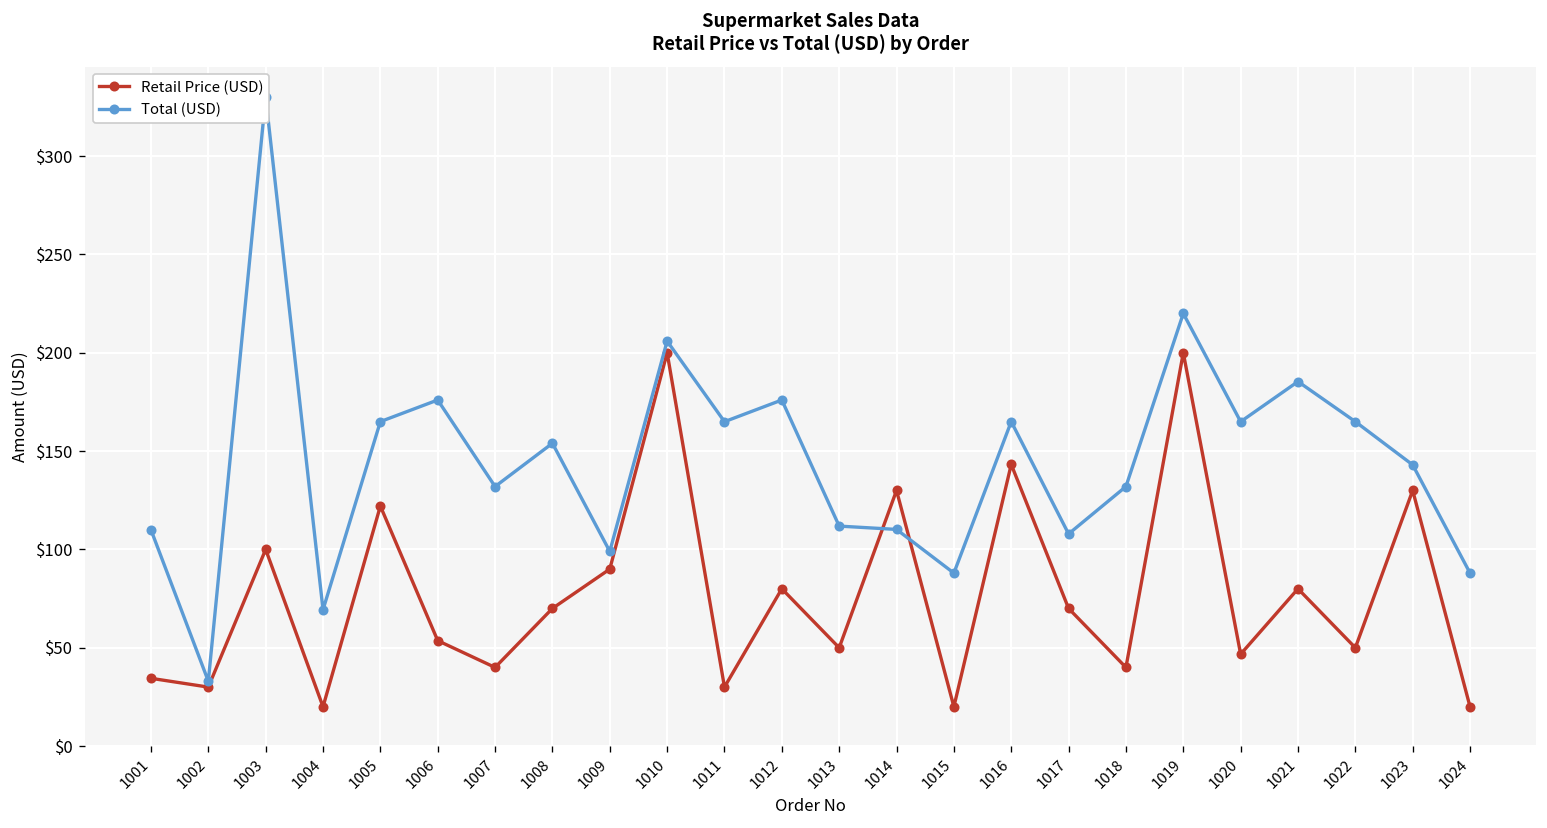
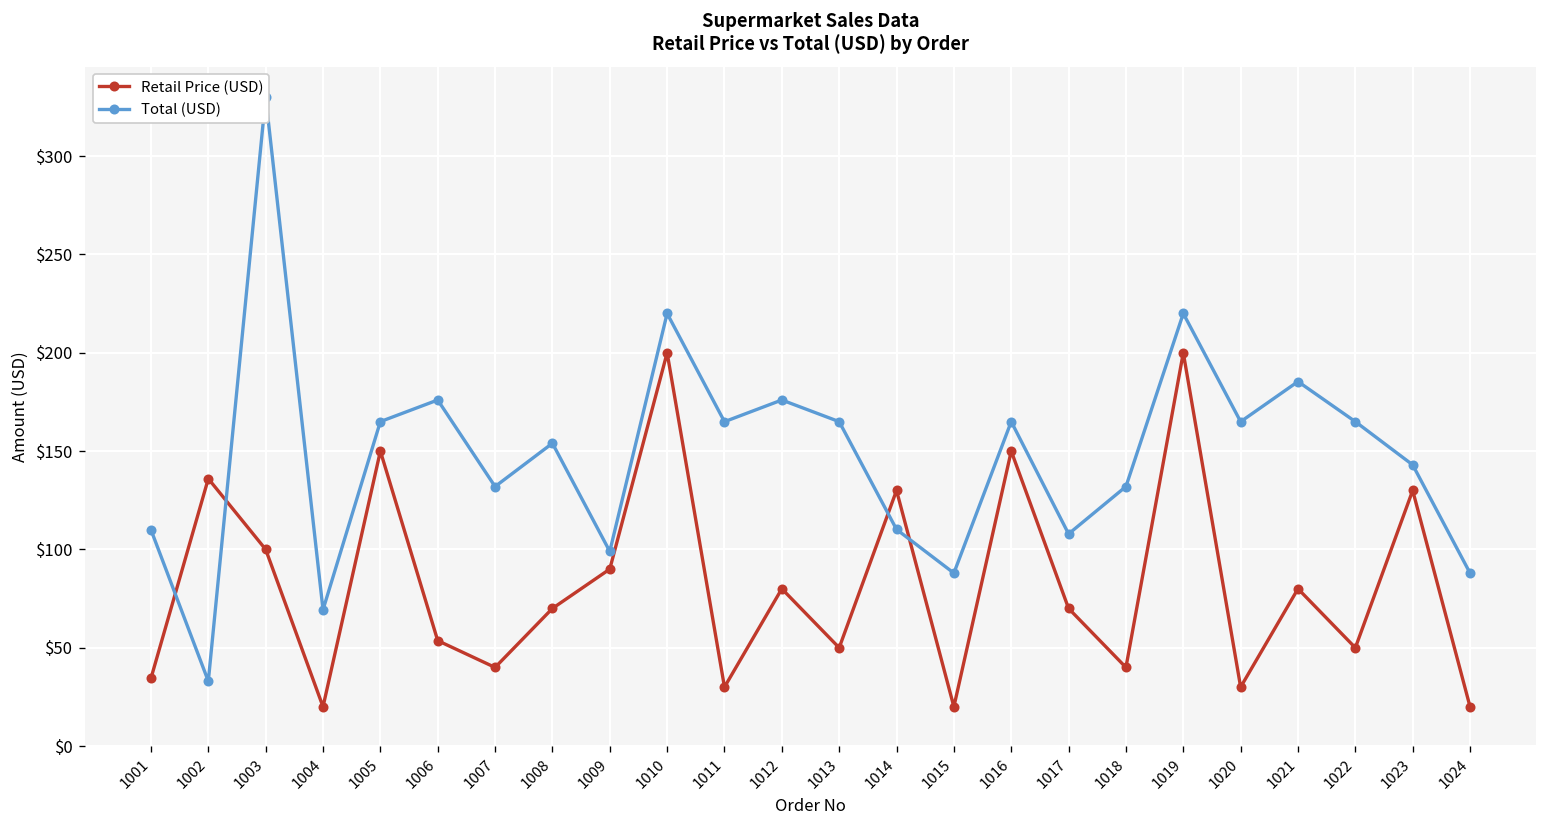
  {
    "Retail Price (USD)": {
      "1001": "$34",
-     "1002": "$30",
+     "1002": "$136",
      "1003": "$100",
      "1004": "$20",
-     "1005": "$122",
+     "1005": "$150",
      "1006": "$54",
      "1007": "$40",
      "1008": "$70",
      "1009": "$90",
      "1010": "$200",
      "1011": "$30",
      "1012": "$80",
      "1013": "$50",
      "1014": "$130",
      "1015": "$20",
-     "1016": "$143",
+     "1016": "$150",
      "1017": "$70",
      "1018": "$40",
      "1019": "$200",
-     "1020": "$47",
+     "1020": "$30",
      "1021": "$80",
      "1022": "$50",
      "1023": "$130",
      "1024": "$20"
    },
    "Total (USD)": {
      "1001": "$110",
      "1002": "$33",
      "1004": "$69",
      "1005": "$165",
      "1006": "$176",
      "1007": "$132",
      "1008": "$154",
      "1009": "$99",
-     "1010": "$206",
+     "1010": "$220",
      "1011": "$165",
      "1012": "$176",
-     "1013": "$112",
+     "1013": "$165",
      "1014": "$110",
      "1015": "$88",
      "1016": "$165",
      "1017": "$108",
      "1018": "$132",
      "1019": "$220",
      "1020": "$165",
      "1021": "$185",
      "1022": "$165",
      "1023": "$143",
      "1024": "$88"
    }
  }
